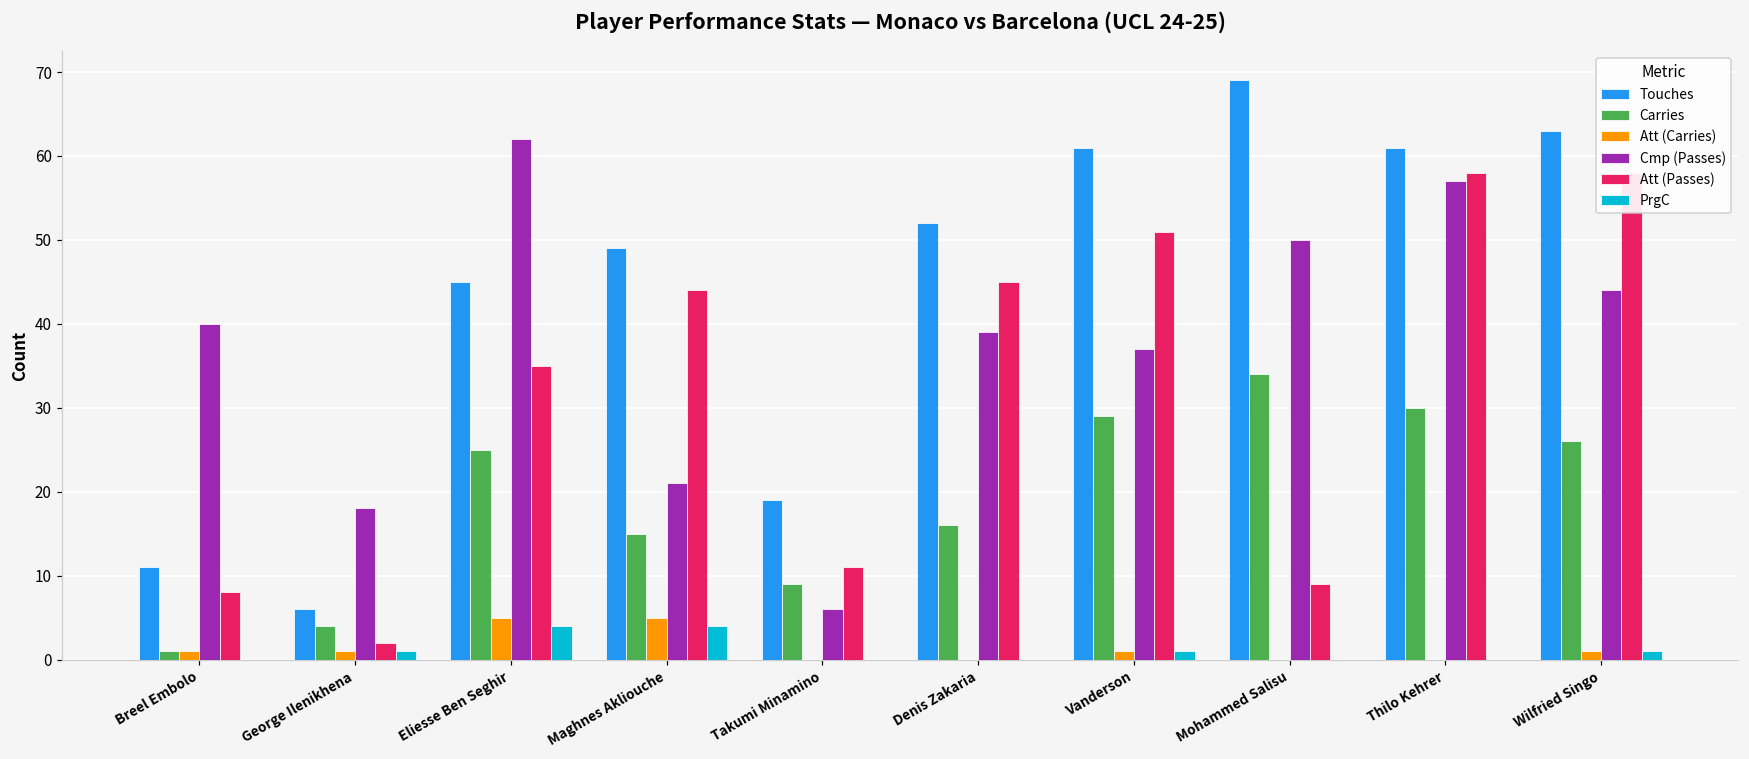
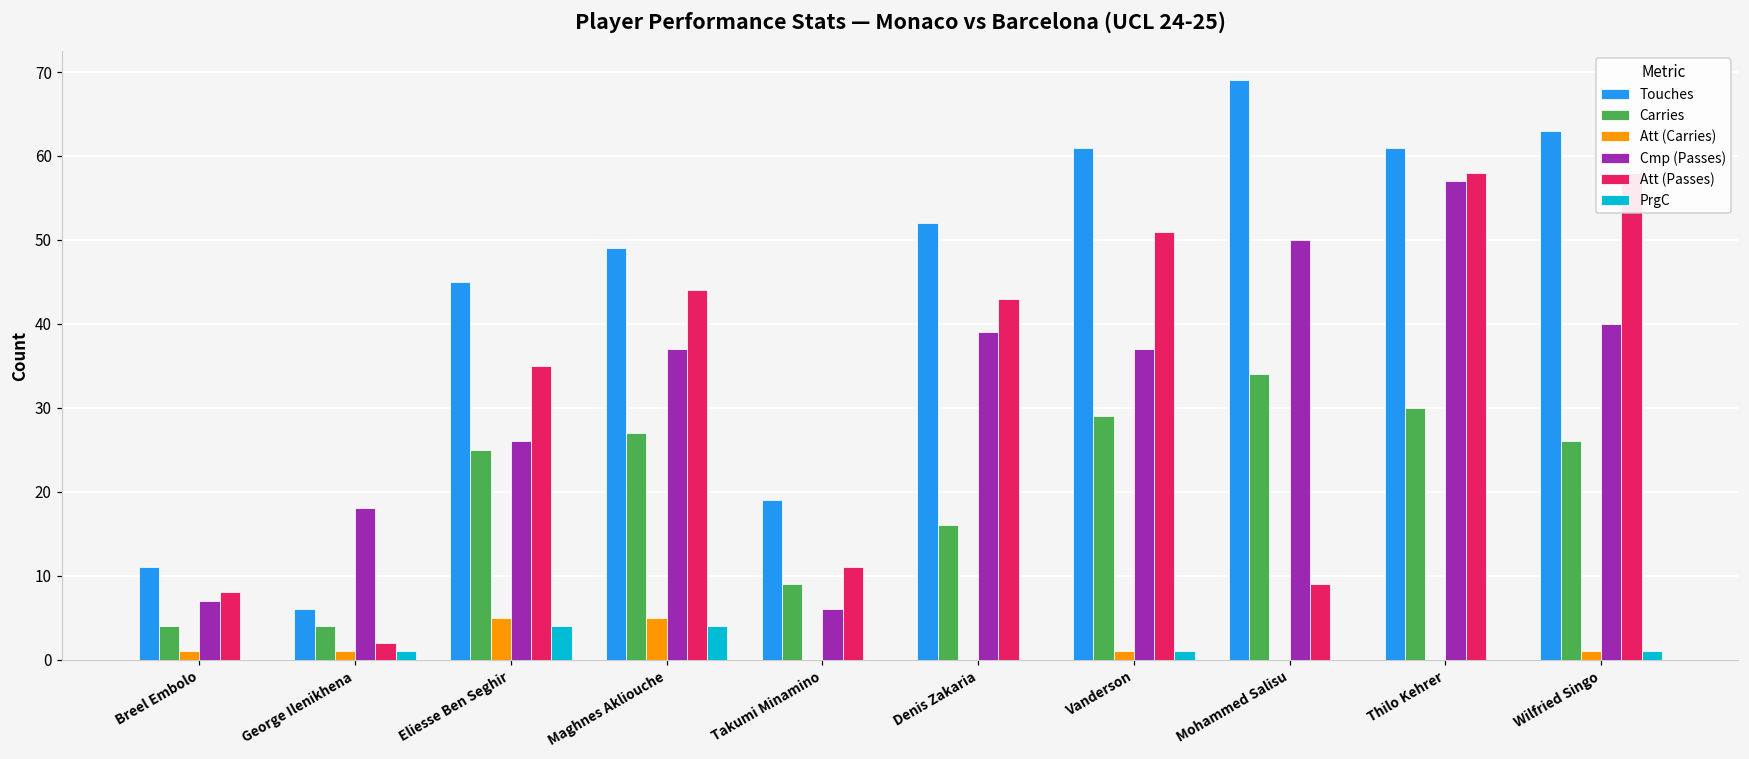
  {
    "Carries": {
-     "Breel Embolo": 1,
+     "Breel Embolo": 4,
      "George Ilenikhena": 4,
      "Eliesse Ben Seghir": 25,
-     "Maghnes Akliouche": 15,
+     "Maghnes Akliouche": 27,
      "Takumi Minamino": 9,
      "Denis Zakaria": 16,
      "Vanderson": 29,
      "Mohammed Salisu": 34,
      "Thilo Kehrer": 30,
      "Wilfried Singo": 26
    },
    "Att (Carries)": {
      "Breel Embolo": 1,
      "George Ilenikhena": 1,
      "Eliesse Ben Seghir": 5,
      "Maghnes Akliouche": 5,
      "Takumi Minamino": 0,
      "Denis Zakaria": 0,
      "Vanderson": 1,
      "Mohammed Salisu": 0,
      "Thilo Kehrer": 0,
      "Wilfried Singo": 1
    },
    "Cmp (Passes)": {
-     "Breel Embolo": 40,
+     "Breel Embolo": 7,
      "George Ilenikhena": 18,
-     "Eliesse Ben Seghir": 62,
-     "Maghnes Akliouche": 21,
+     "Eliesse Ben Seghir": 26,
+     "Maghnes Akliouche": 37,
      "Takumi Minamino": 6,
      "Denis Zakaria": 39,
      "Vanderson": 37,
      "Mohammed Salisu": 50,
      "Thilo Kehrer": 57,
-     "Wilfried Singo": 44
+     "Wilfried Singo": 40
    },
    "Att (Passes)": {
      "Breel Embolo": 8,
      "George Ilenikhena": 2,
      "Eliesse Ben Seghir": 35,
      "Maghnes Akliouche": 44,
      "Takumi Minamino": 11,
-     "Denis Zakaria": 45,
+     "Denis Zakaria": 43,
      "Vanderson": 51,
      "Mohammed Salisu": 9,
      "Thilo Kehrer": 58
    }
  }
